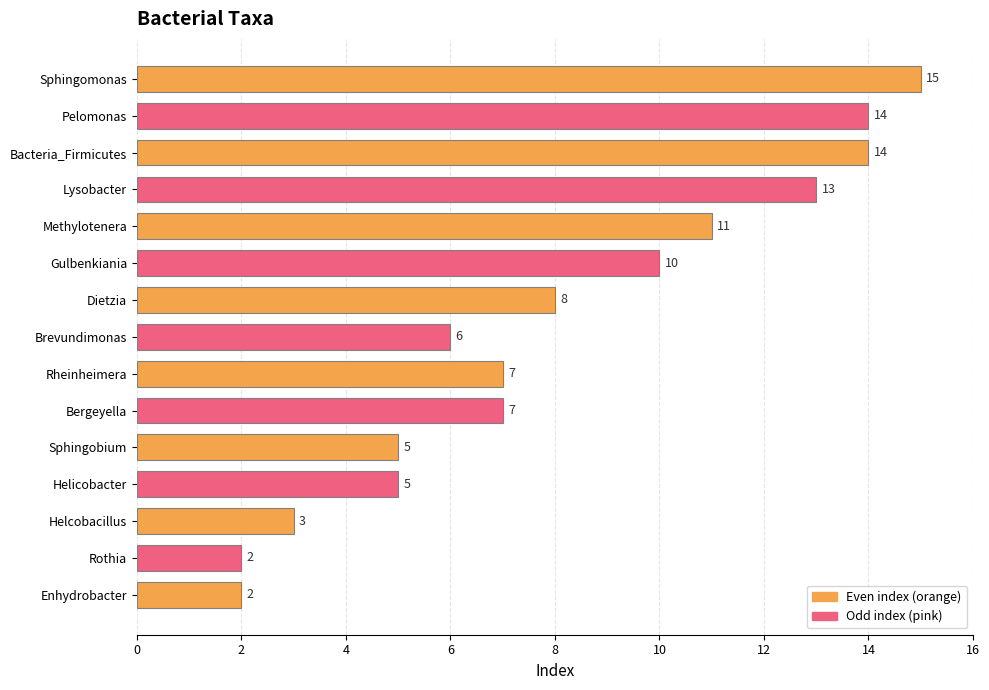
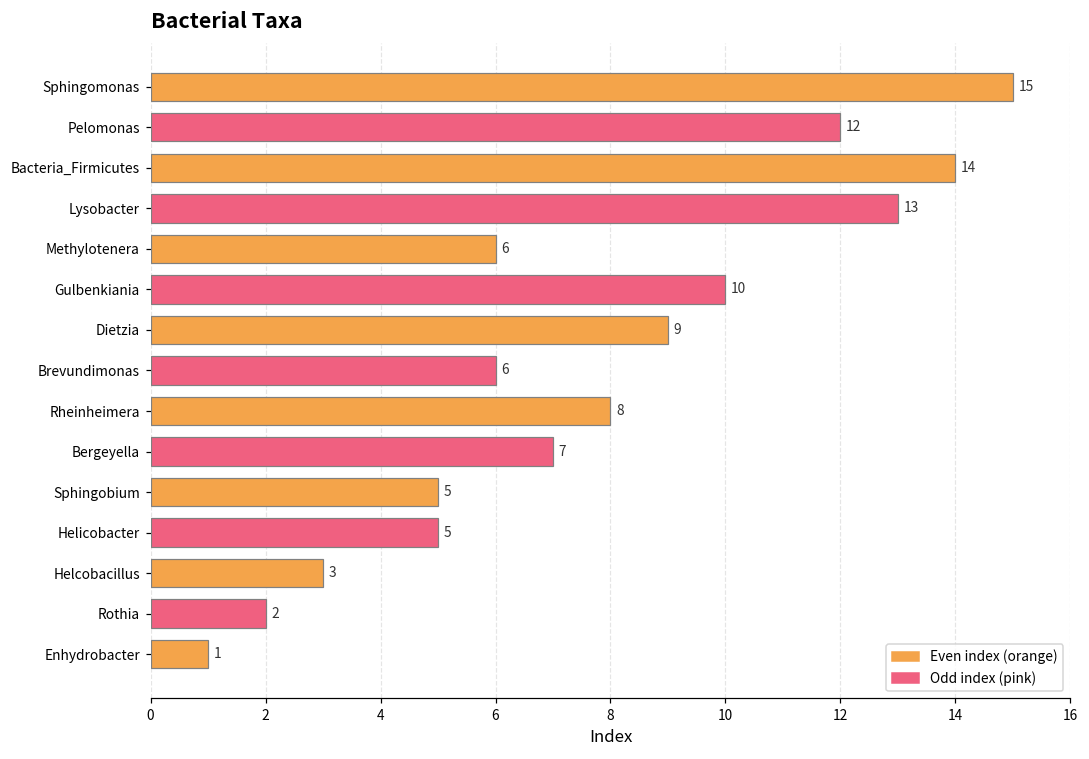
  {
    "Sphingomonas": 15,
-   "Pelomonas": 14,
+   "Pelomonas": 12,
    "Bacteria_Firmicutes": 14,
    "Lysobacter": 13,
-   "Methylotenera": 11,
+   "Methylotenera": 6,
    "Gulbenkiania": 10,
-   "Dietzia": 8,
+   "Dietzia": 9,
    "Brevundimonas": 6,
-   "Rheinheimera": 7,
+   "Rheinheimera": 8,
    "Bergeyella": 7,
    "Sphingobium": 5,
    "Helicobacter": 5,
    "Helcobacillus": 3,
    "Rothia": 2,
-   "Enhydrobacter": 2
+   "Enhydrobacter": 1
  }
